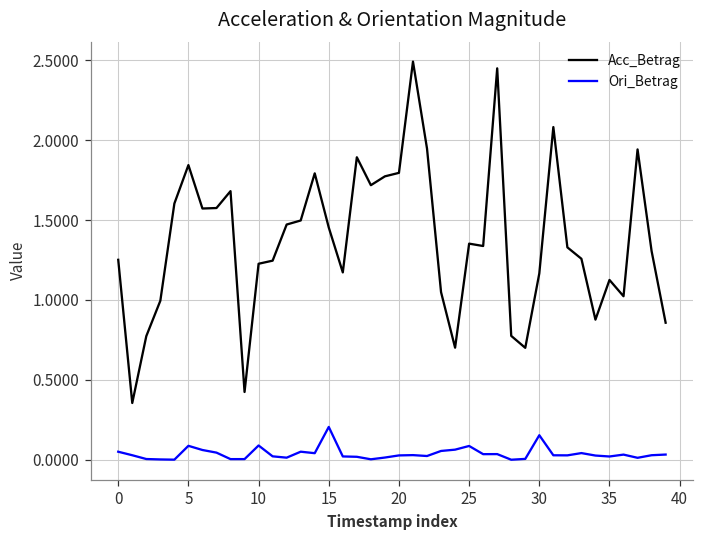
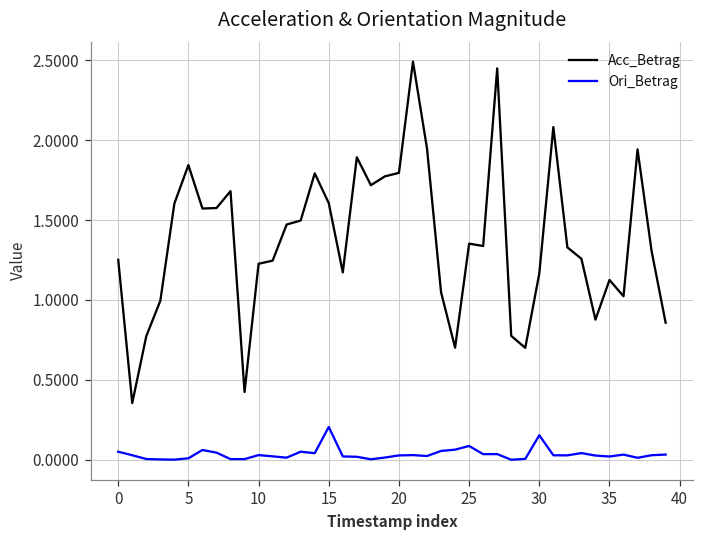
  {
    "Acc_Betrag": {
      "0": 1.25,
      "5": 1.84,
      "10": 1.23,
-     "15": 1.45,
+     "15": 1.61,
      "20": 1.79,
      "25": 1.35,
      "30": 1.17,
      "35": 1.13
    },
    "Ori_Betrag": {
      "0": 0.05,
-     "5": 0.09,
-     "10": 0.09,
+     "5": 0.01,
+     "10": 0.03,
      "15": 0.21,
      "20": 0.03,
      "25": 0.09,
      "30": 0.15,
      "35": 0.02
    }
  }
